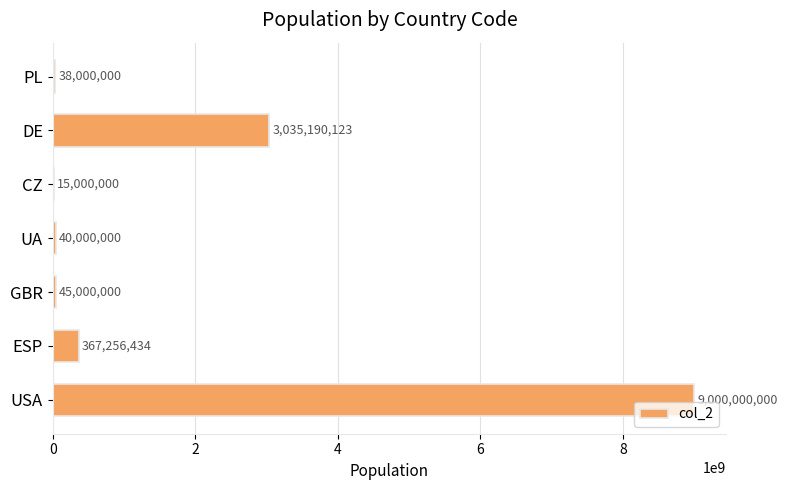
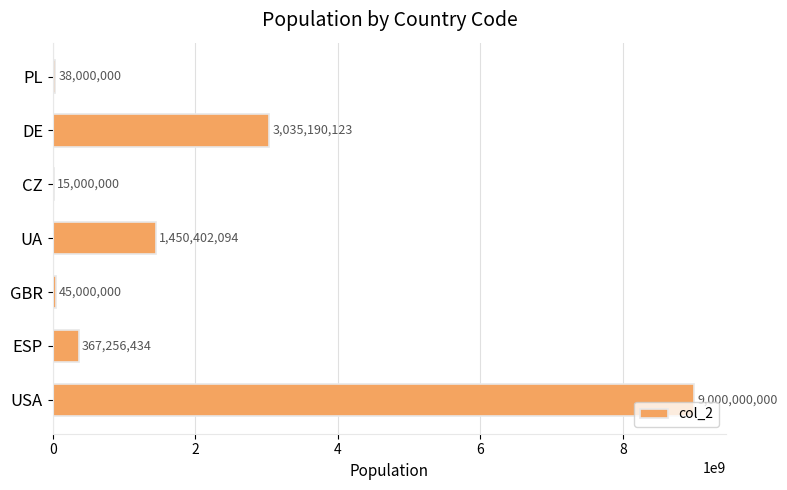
  {
    "PL": "38,000,000",
    "DE": "3,035,190,123",
    "CZ": "15,000,000",
-   "UA": "40,000,000",
+   "UA": "1,450,402,094",
    "GBR": "45,000,000",
    "ESP": "367,256,434"
  }
